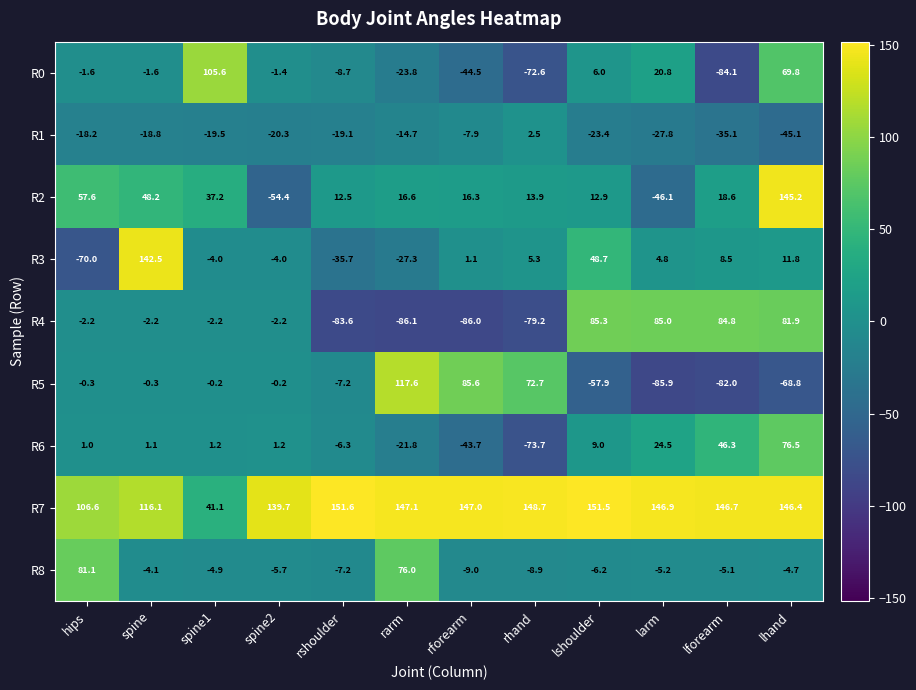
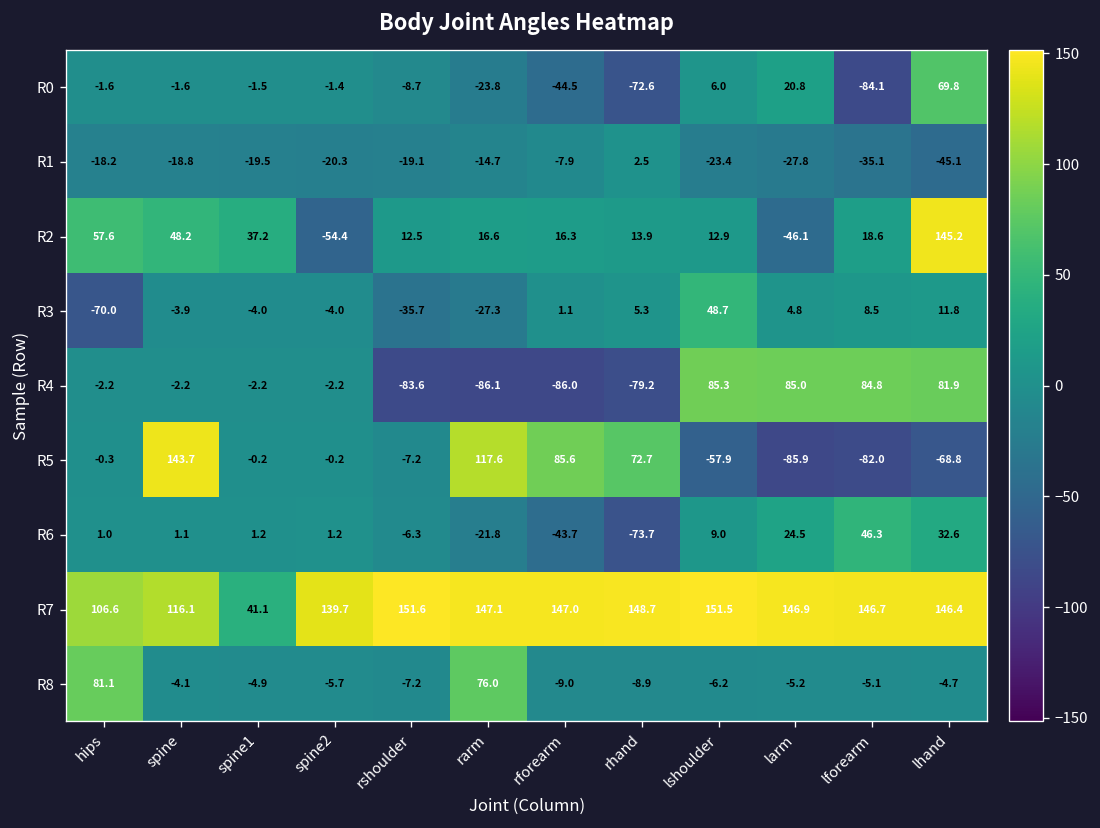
  {
    "R0": {
      "hips": -1.6,
      "spine": -1.6,
-     "spine1": 105.6,
+     "spine1": -1.5,
      "spine2": -1.4,
      "rshoulder": -8.7,
      "rarm": -23.8,
      "rforearm": -44.5,
      "rhand": -72.6,
      "lshoulder": 6.0,
      "larm": 20.8,
      "lforearm": -84.1,
      "lhand": 69.8
    },
    "R1": {
      "hips": -18.2,
      "spine": -18.8,
      "spine1": -19.5,
      "spine2": -20.3,
      "rshoulder": -19.1,
      "rarm": -14.7,
      "rforearm": -7.9,
      "rhand": 2.5,
      "lshoulder": -23.4,
      "larm": -27.8,
      "lforearm": -35.1,
      "lhand": -45.1
    },
    "R2": {
      "hips": 57.6,
      "spine": 48.2,
      "spine1": 37.2,
      "spine2": -54.4,
      "rshoulder": 12.5,
      "rarm": 16.6,
      "rforearm": 16.3,
      "rhand": 13.9,
      "lshoulder": 12.9,
      "larm": -46.1,
      "lforearm": 18.6,
      "lhand": 145.2
    },
    "R3": {
      "hips": -70.0,
-     "spine": 142.5,
+     "spine": -3.9,
      "spine1": -4.0,
      "spine2": -4.0,
      "rshoulder": -35.7,
      "rarm": -27.3,
      "rforearm": 1.1,
      "rhand": 5.3,
      "lshoulder": 48.7,
      "larm": 4.8,
      "lforearm": 8.5,
      "lhand": 11.8
    },
    "R4": {
      "hips": -2.2,
      "spine": -2.2,
      "spine1": -2.2,
      "spine2": -2.2,
      "rshoulder": -83.6,
      "rarm": -86.1,
      "rforearm": -86.0,
      "rhand": -79.2,
      "lshoulder": 85.3,
      "larm": 85.0,
      "lforearm": 84.8,
      "lhand": 81.9
    },
    "R5": {
      "hips": -0.3,
-     "spine": -0.3,
+     "spine": 143.7,
      "spine1": -0.2,
      "spine2": -0.2,
      "rshoulder": -7.2,
      "rarm": 117.6,
      "rforearm": 85.6,
      "rhand": 72.7,
      "lshoulder": -57.9,
      "larm": -85.9,
      "lforearm": -82.0,
      "lhand": -68.8
    },
    "R6": {
      "hips": 1.0,
      "spine": 1.1,
      "spine1": 1.2,
      "spine2": 1.2,
      "rshoulder": -6.3,
      "rarm": -21.8,
      "rforearm": -43.7,
      "rhand": -73.7,
      "lshoulder": 9.0,
      "larm": 24.5,
      "lforearm": 46.3,
-     "lhand": 76.5
+     "lhand": 32.6
    },
    "R7": {
      "hips": 106.6,
      "spine": 116.1,
      "spine1": 41.1,
      "spine2": 139.7,
      "rshoulder": 151.6,
      "rarm": 147.1,
      "rforearm": 147.0,
      "rhand": 148.7,
      "lshoulder": 151.5,
      "larm": 146.9,
      "lforearm": 146.7,
      "lhand": 146.4
    },
    "R8": {
      "hips": 81.1,
      "spine": -4.1,
      "spine1": -4.9,
      "spine2": -5.7,
      "rshoulder": -7.2,
      "rarm": 76.0,
      "rforearm": -9.0,
      "rhand": -8.9,
      "lshoulder": -6.2,
      "larm": -5.2,
      "lforearm": -5.1,
      "lhand": -4.7
    }
  }
